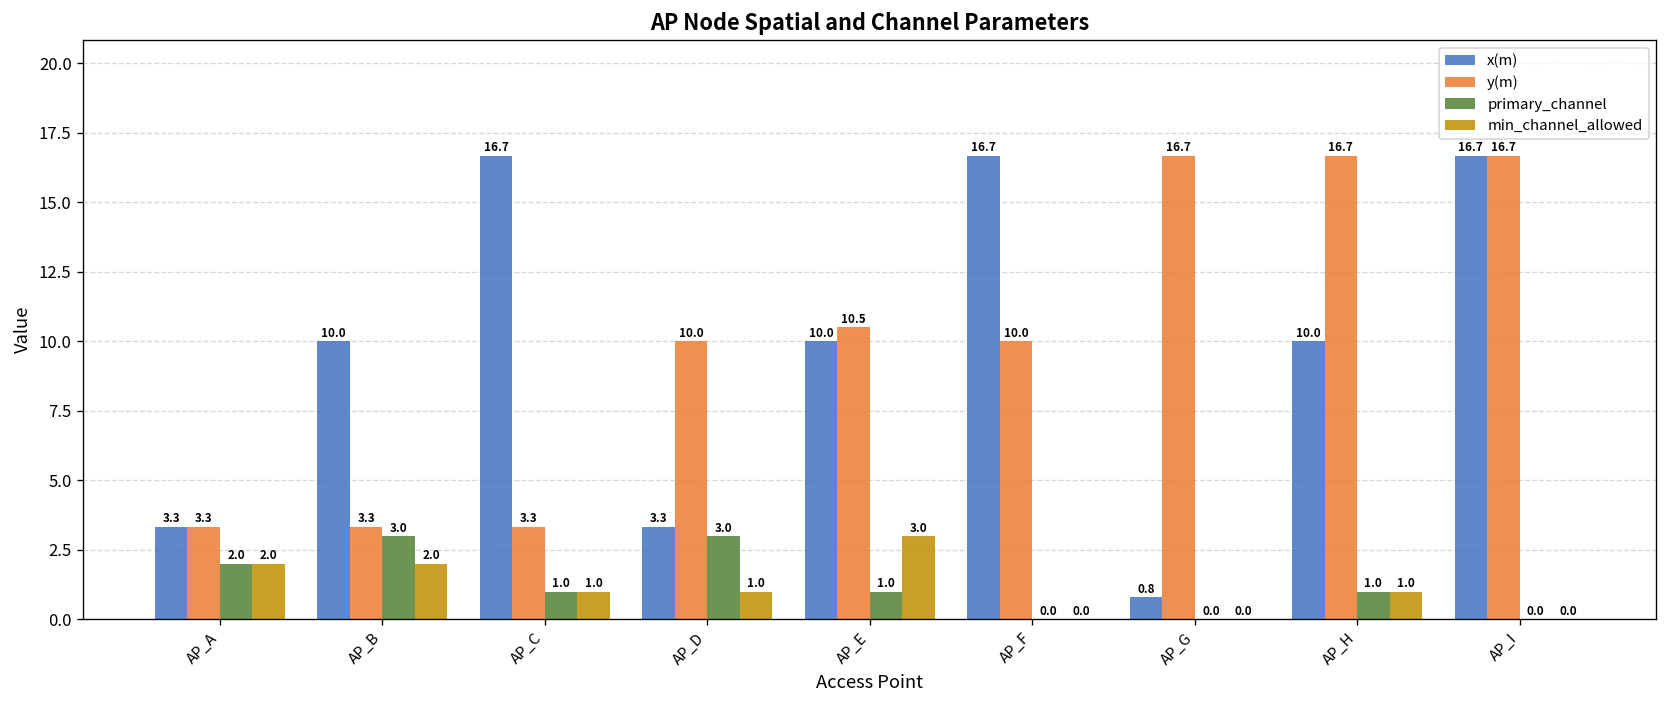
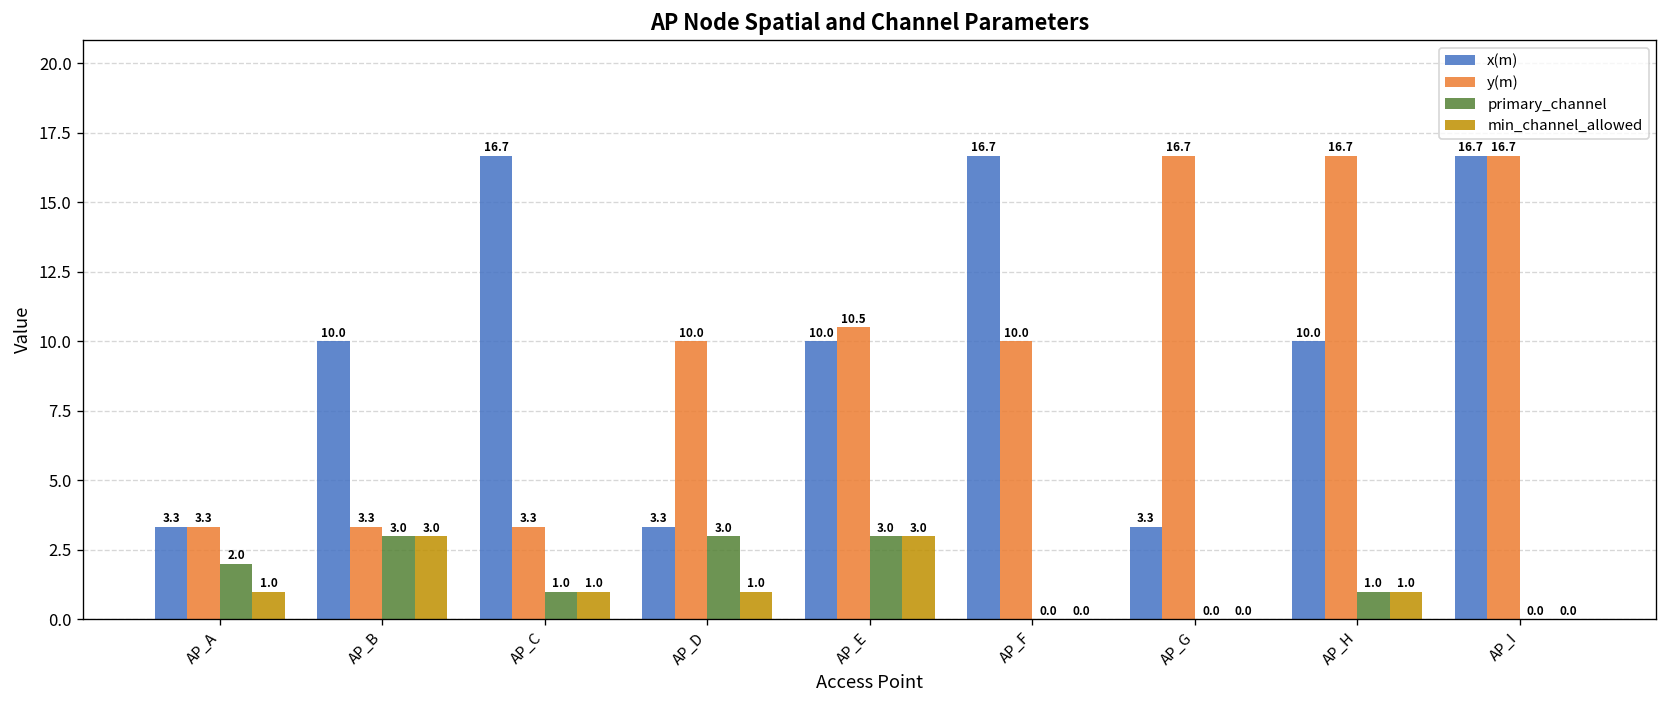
  {
    "x(m)": {
      "AP_A": 3.3,
      "AP_B": 10.0,
      "AP_C": 16.7,
      "AP_D": 3.3,
      "AP_E": 10.0,
      "AP_F": 16.7,
-     "AP_G": 0.8,
+     "AP_G": 3.3,
      "AP_H": 10.0
    },
    "y(m)": {
      "AP_A": 3.3,
      "AP_B": 3.3,
      "AP_C": 3.3,
      "AP_D": 10.0,
      "AP_E": 10.5,
      "AP_F": 10.0,
      "AP_G": 16.7,
      "AP_H": 16.7
    },
    "primary_channel": {
      "AP_A": 2.0,
      "AP_B": 3.0,
      "AP_C": 1.0,
      "AP_D": 3.0,
-     "AP_E": 1.0,
+     "AP_E": 3.0,
      "AP_F": 0.0,
      "AP_G": 0.0,
      "AP_H": 1.0,
      "AP_I": 0.0
    },
    "min_channel_allowed": {
-     "AP_A": 2.0,
-     "AP_B": 2.0,
+     "AP_A": 1.0,
+     "AP_B": 3.0,
      "AP_C": 1.0,
      "AP_D": 1.0,
      "AP_E": 3.0,
      "AP_F": 0.0,
      "AP_G": 0.0,
      "AP_H": 1.0,
      "AP_I": 0.0
    }
  }
